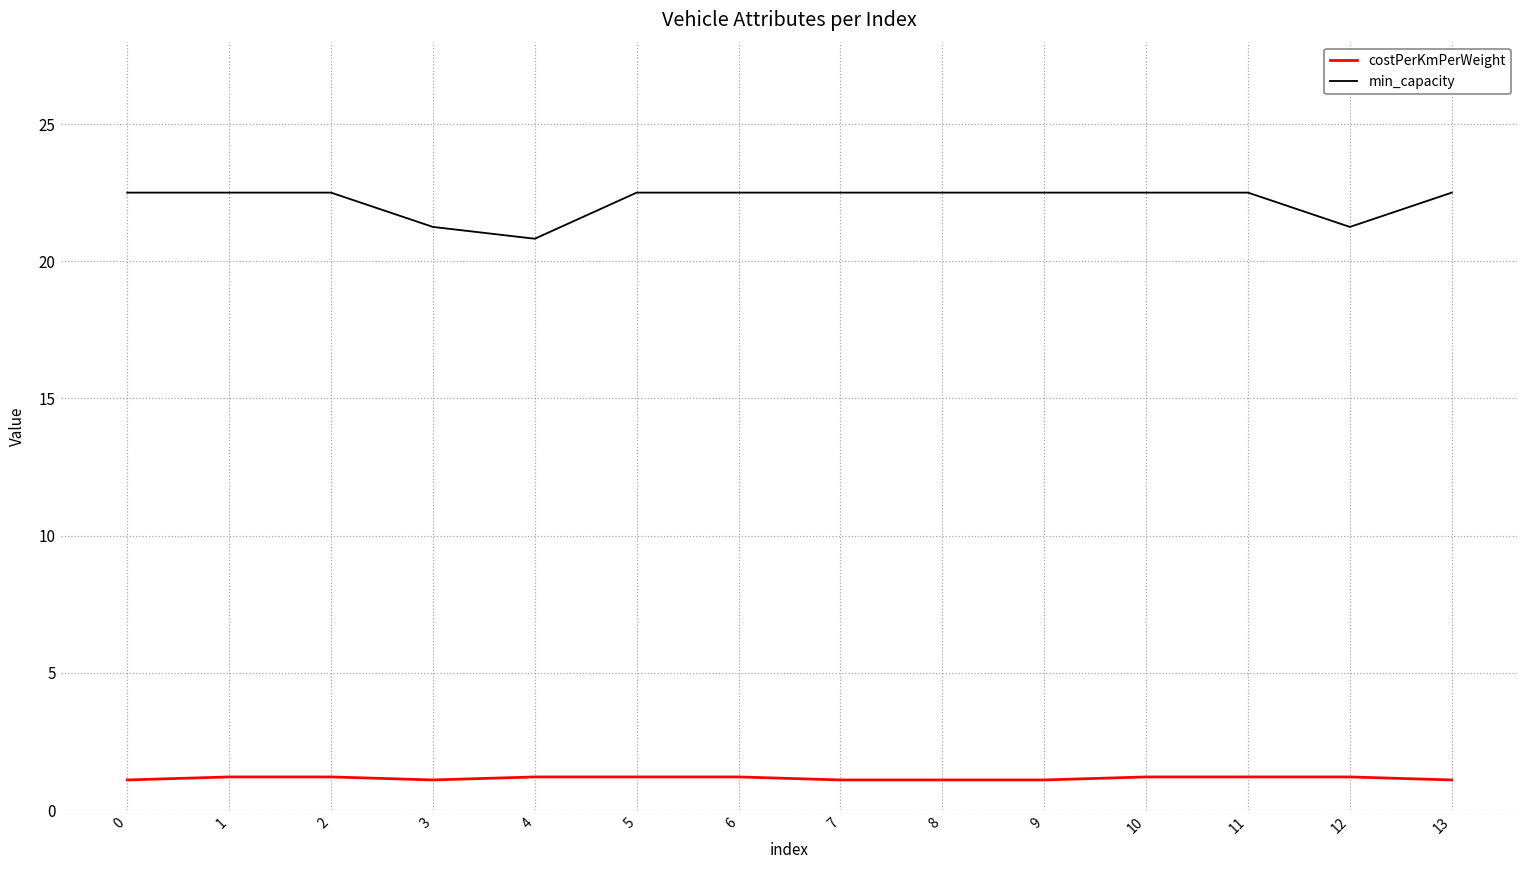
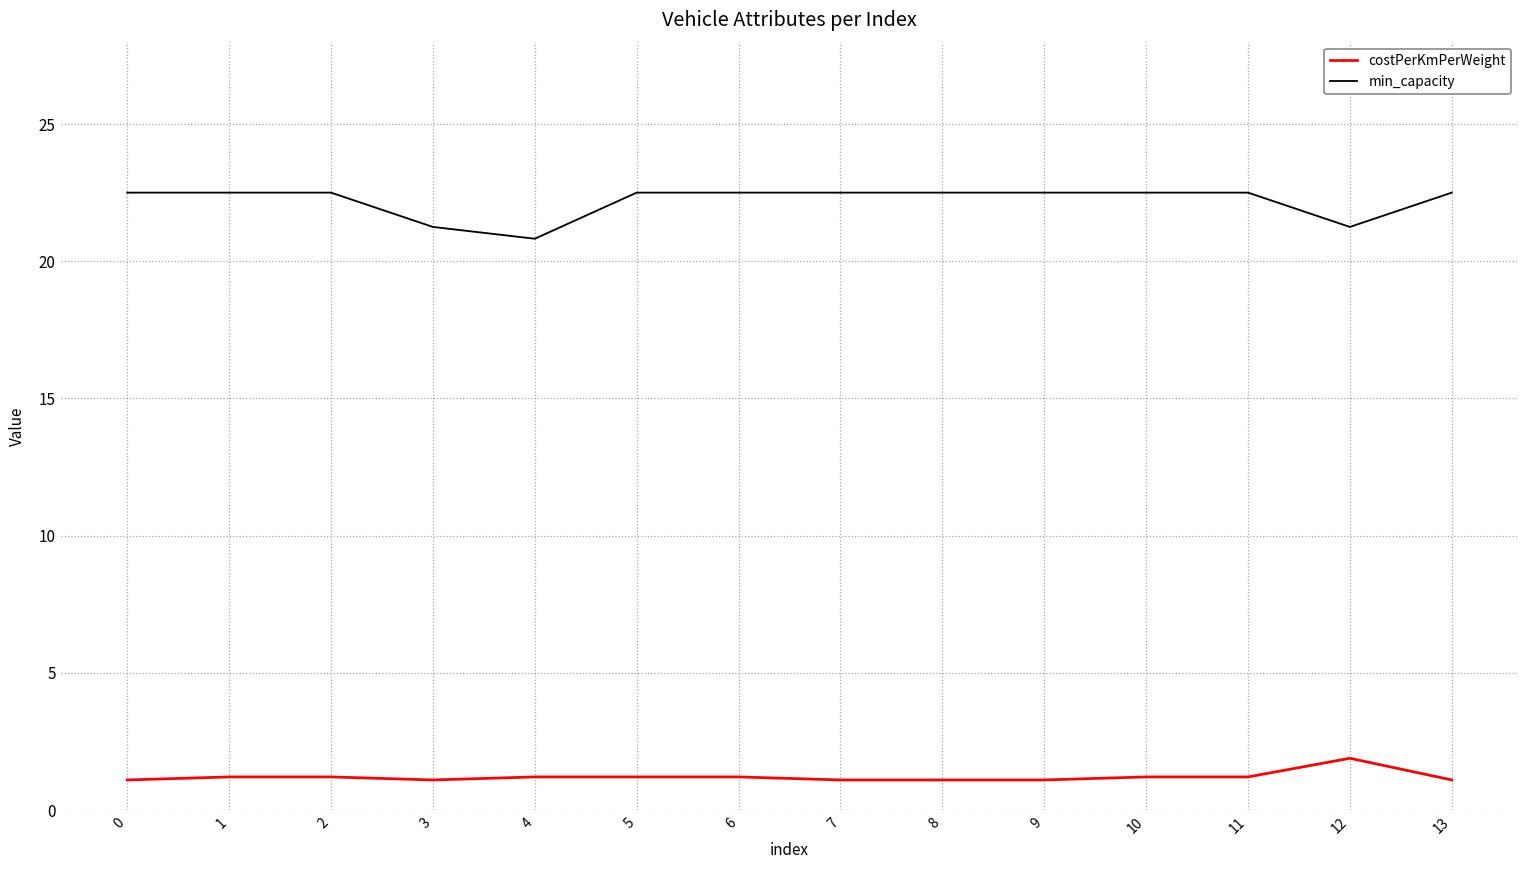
  {
    "costPerKmPerWeight": {
      "0": 1.1,
      "1": 1.2,
      "2": 1.2,
      "3": 1.1,
      "4": 1.2,
      "5": 1.2,
      "6": 1.2,
      "7": 1.1,
      "8": 1.1,
      "9": 1.1,
      "10": 1.2,
      "11": 1.2,
-     "12": 1.2,
+     "12": 1.9,
      "13": 1.1
    },
    "min_capacity": {
      "0": 22.5,
      "1": 22.5,
      "2": 22.5,
      "3": 21.3,
      "4": 20.8,
      "5": 22.5,
      "6": 22.5,
      "7": 22.5,
      "8": 22.5,
      "9": 22.5,
      "10": 22.5,
      "11": 22.5,
      "12": 21.3,
      "13": 22.5
    }
  }
